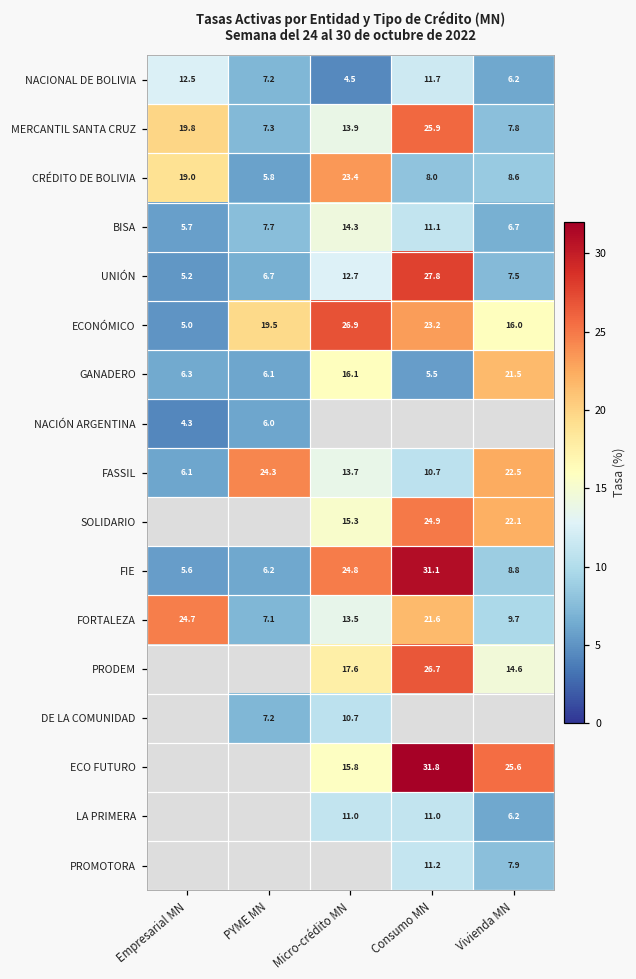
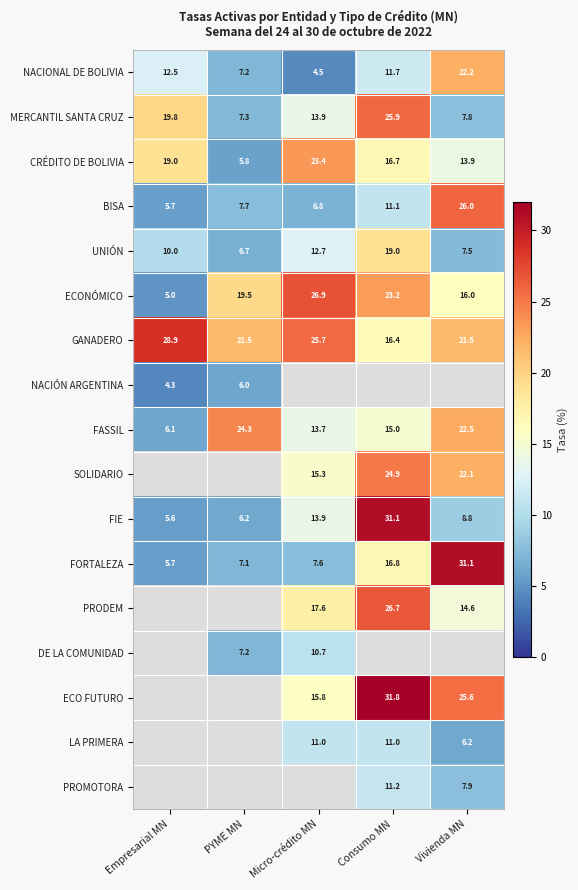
  {
    "NACIONAL DE BOLIVIA": {
      "Empresarial MN": 12.5,
      "PYME MN": 7.2,
      "Micro-crédito MN": 4.5,
      "Consumo MN": 11.7,
-     "Vivienda MN": 6.2
+     "Vivienda MN": 22.2
    },
    "MERCANTIL SANTA CRUZ": {
      "Empresarial MN": 19.8,
      "PYME MN": 7.3,
      "Micro-crédito MN": 13.9,
      "Consumo MN": 25.9,
      "Vivienda MN": 7.8
    },
    "CRÉDITO DE BOLIVIA": {
      "Empresarial MN": 19.0,
      "PYME MN": 5.8,
      "Micro-crédito MN": 23.4,
-     "Consumo MN": 8.0,
-     "Vivienda MN": 8.6
+     "Consumo MN": 16.7,
+     "Vivienda MN": 13.9
    },
    "BISA": {
      "Empresarial MN": 5.7,
      "PYME MN": 7.7,
-     "Micro-crédito MN": 14.3,
+     "Micro-crédito MN": 6.8,
      "Consumo MN": 11.1,
-     "Vivienda MN": 6.7
+     "Vivienda MN": 26.0
    },
    "UNIÓN": {
-     "Empresarial MN": 5.2,
+     "Empresarial MN": 10.0,
      "PYME MN": 6.7,
      "Micro-crédito MN": 12.7,
-     "Consumo MN": 27.8,
+     "Consumo MN": 19.0,
      "Vivienda MN": 7.5
    },
    "ECONÓMICO": {
      "Empresarial MN": 5.0,
      "PYME MN": 19.5,
      "Micro-crédito MN": 26.9,
      "Consumo MN": 23.2,
      "Vivienda MN": 16.0
    },
    "GANADERO": {
-     "Empresarial MN": 6.3,
-     "PYME MN": 6.1,
-     "Micro-crédito MN": 16.1,
-     "Consumo MN": 5.5,
+     "Empresarial MN": 28.9,
+     "PYME MN": 21.5,
+     "Micro-crédito MN": 25.7,
+     "Consumo MN": 16.4,
      "Vivienda MN": 21.5
    },
    "NACIÓN ARGENTINA": {
      "Empresarial MN": 4.3,
      "PYME MN": 6.0
    },
    "FASSIL": {
      "Empresarial MN": 6.1,
      "PYME MN": 24.3,
      "Micro-crédito MN": 13.7,
-     "Consumo MN": 10.7,
+     "Consumo MN": 15.0,
      "Vivienda MN": 22.5
    },
    "SOLIDARIO": {
      "Micro-crédito MN": 15.3,
      "Consumo MN": 24.9,
      "Vivienda MN": 22.1
    },
    "FIE": {
      "Empresarial MN": 5.6,
      "PYME MN": 6.2,
-     "Micro-crédito MN": 24.8,
+     "Micro-crédito MN": 13.9,
      "Consumo MN": 31.1,
      "Vivienda MN": 8.8
    },
    "FORTALEZA": {
-     "Empresarial MN": 24.7,
+     "Empresarial MN": 5.7,
      "PYME MN": 7.1,
-     "Micro-crédito MN": 13.5,
-     "Consumo MN": 21.6,
-     "Vivienda MN": 9.7
+     "Micro-crédito MN": 7.6,
+     "Consumo MN": 16.8,
+     "Vivienda MN": 31.1
    },
    "PRODEM": {
      "Micro-crédito MN": 17.6,
      "Consumo MN": 26.7,
      "Vivienda MN": 14.6
    },
    "DE LA COMUNIDAD": {
      "PYME MN": 7.2,
      "Micro-crédito MN": 10.7
    },
    "ECO FUTURO": {
      "Micro-crédito MN": 15.8,
      "Consumo MN": 31.8,
      "Vivienda MN": 25.6
    },
    "LA PRIMERA": {
      "Micro-crédito MN": 11.0,
      "Consumo MN": 11.0,
      "Vivienda MN": 6.2
    },
    "PROMOTORA": {
      "Consumo MN": 11.2,
      "Vivienda MN": 7.9
    }
  }
